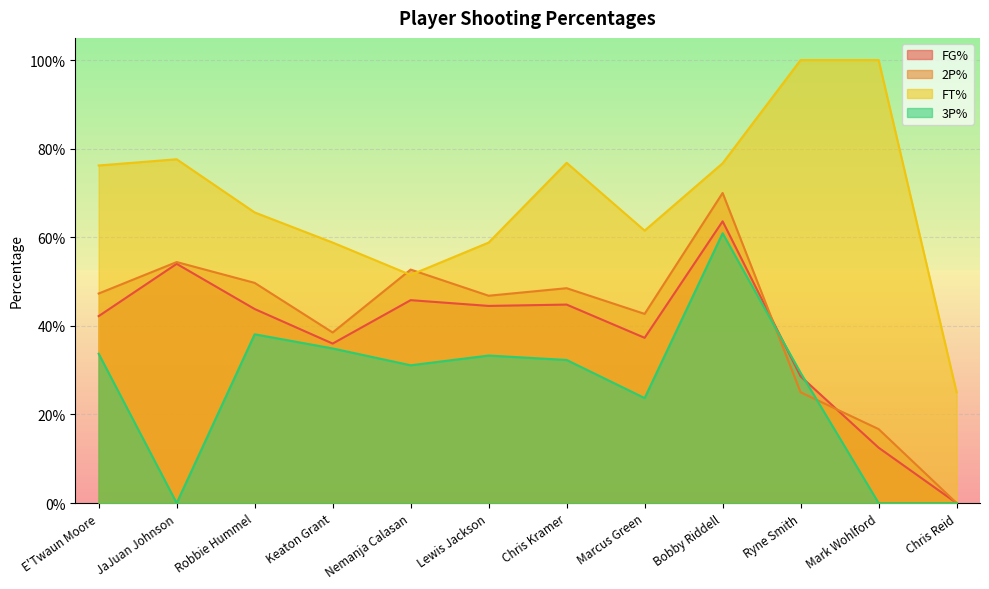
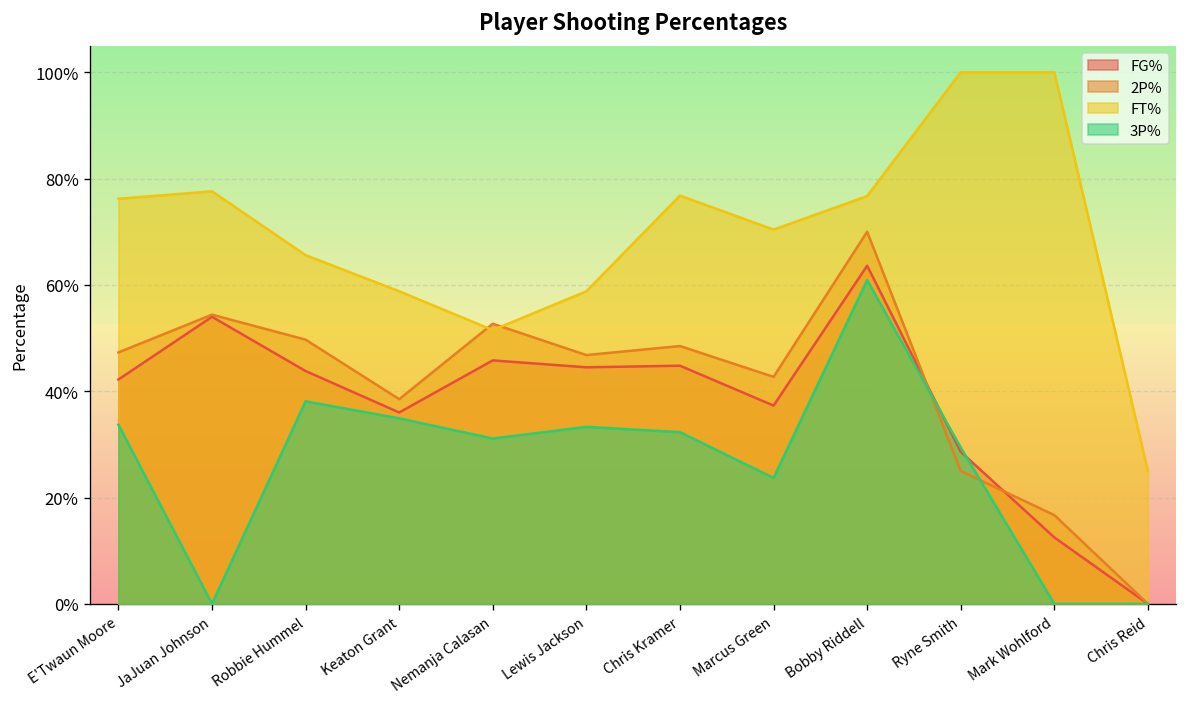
  {
    "FT%": {
      "E'Twaun Moore": "76%",
      "JaJuan Johnson": "78%",
      "Robbie Hummel": "66%",
      "Keaton Grant": "59%",
      "Nemanja Calasan": "52%",
      "Lewis Jackson": "59%",
      "Chris Kramer": "77%",
-     "Marcus Green": "62%",
+     "Marcus Green": "70%",
      "Bobby Riddell": "77%",
      "Ryne Smith": "100%",
      "Mark Wohlford": "100%",
      "Chris Reid": "25%"
    },
    "3P%": {
      "E'Twaun Moore": "34%",
      "JaJuan Johnson": "0%",
      "Robbie Hummel": "38%",
      "Keaton Grant": "35%",
      "Nemanja Calasan": "31%",
      "Lewis Jackson": "33%",
      "Chris Kramer": "32%",
      "Marcus Green": "24%",
      "Bobby Riddell": "61%",
      "Ryne Smith": "29%",
      "Mark Wohlford": "0%"
    }
  }
